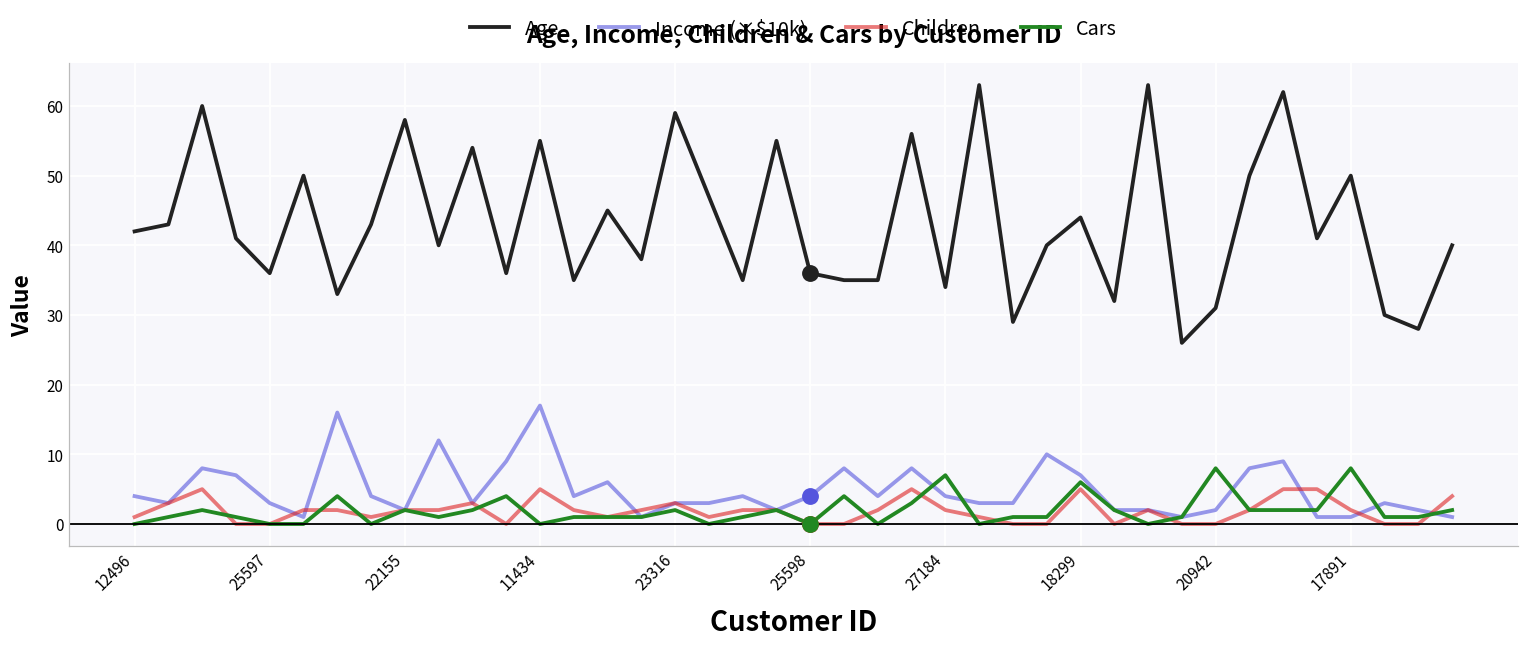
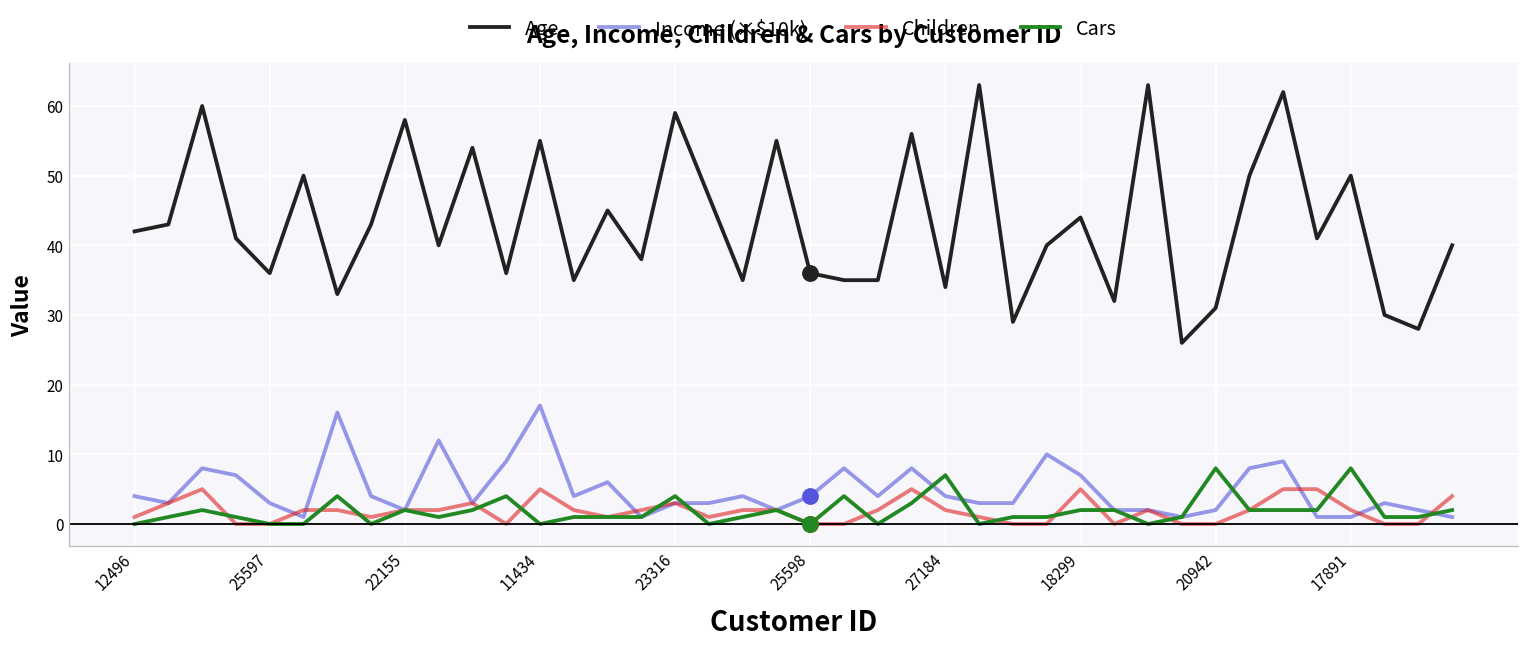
  {
    "Cars": {
      "12496": 0,
      "11434": 0,
-     "23316": 2,
+     "23316": 4,
      "27184": 7,
-     "18299": 6,
+     "18299": 2,
      "20942": 8,
      "17891": 8
    }
  }
